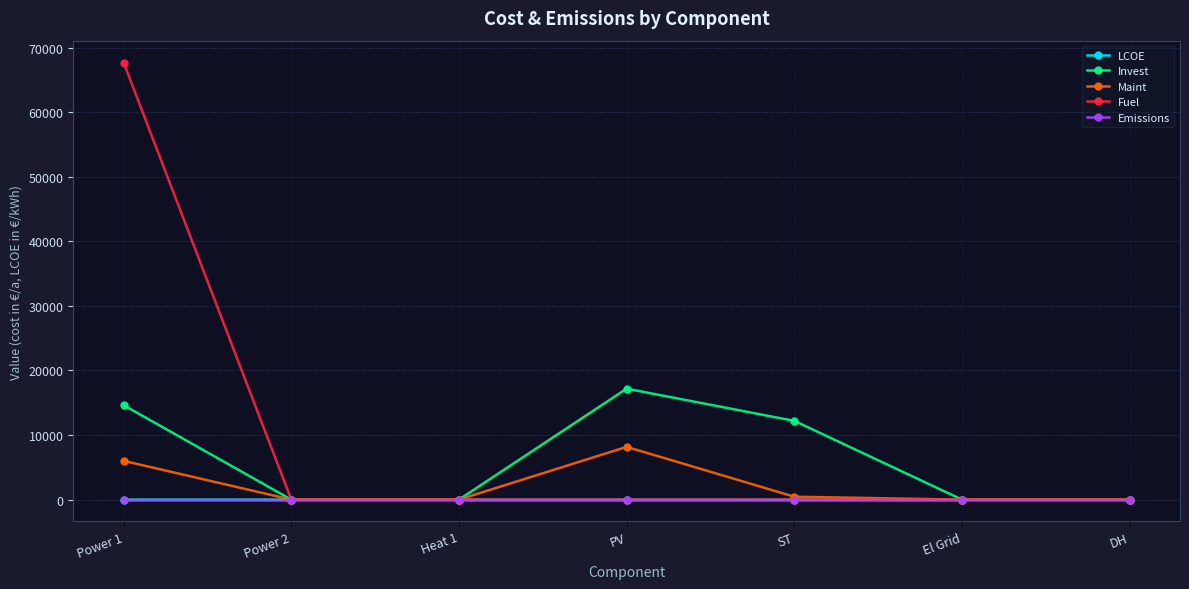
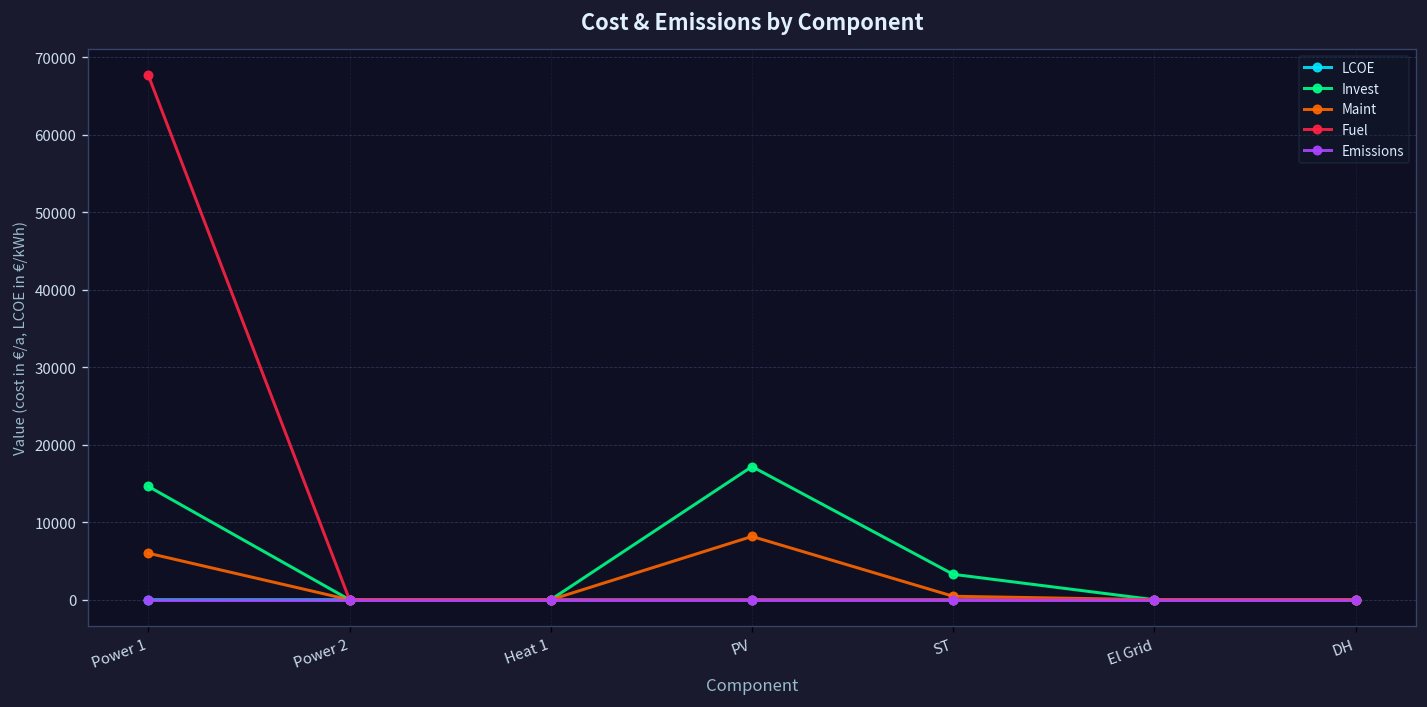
  {
    "Emissions": {
      "Power 1": 0
    },
    "Invest": {
      "Power 1": 15000,
      "PV": 17000,
-     "ST": 12000
+     "ST": 3000
    },
    "Maint": {
      "Power 1": 6000,
      "PV": 8000,
      "ST": 0
    },
    "Fuel": {
      "Power 1": 68000
    }
  }
